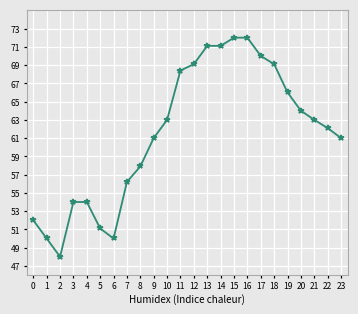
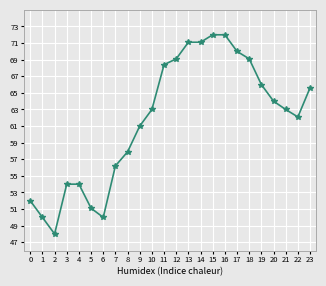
  {
    "0": 52,
    "1": 50,
    "2": 48,
    "3": 54,
    "4": 54,
    "5": 51,
    "6": 50,
    "7": 56,
    "8": 58,
    "9": 61,
    "10": 63,
    "11": 68,
    "12": 69,
    "13": 71,
    "14": 71,
    "15": 72,
    "16": 72,
    "17": 70,
    "18": 69,
    "19": 66,
    "20": 64,
    "21": 63,
    "22": 62,
-   "23": 61
+   "23": 66
  }
